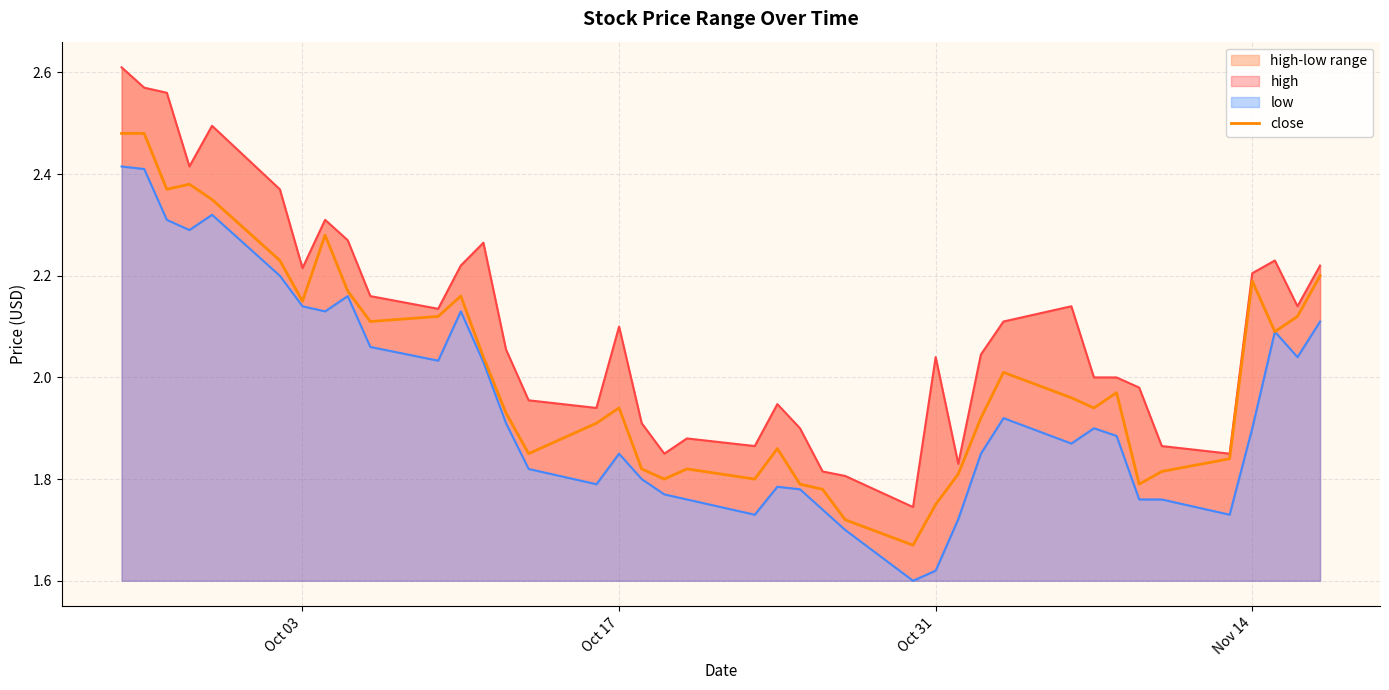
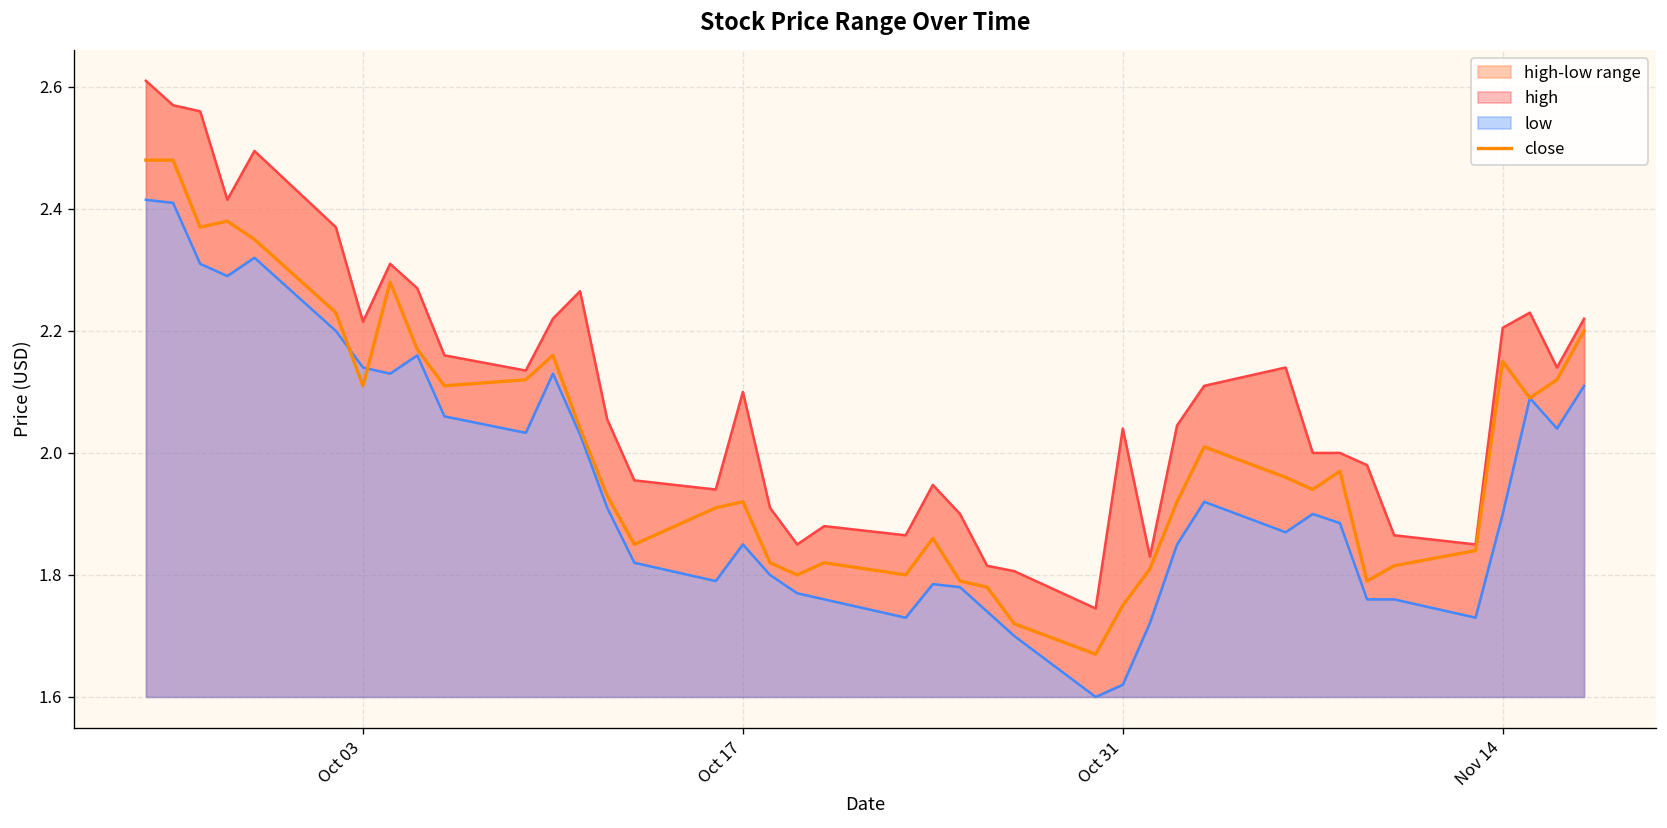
  {
    "close": {
-     "Oct 03": 2.15,
-     "Oct 17": 1.94,
+     "Oct 03": 2.11,
+     "Oct 17": 1.92,
      "Oct 31": 1.75,
-     "Nov 14": 2.19
+     "Nov 14": 2.15
    },
    "high": {
      "Oct 03": 2.22,
      "Oct 17": 2.10,
      "Oct 31": 2.04,
      "Nov 14": 2.21
    },
    "low": {
      "Oct 03": 2.14,
      "Oct 17": 1.85,
      "Oct 31": 1.62,
      "Nov 14": 1.90
    }
  }
